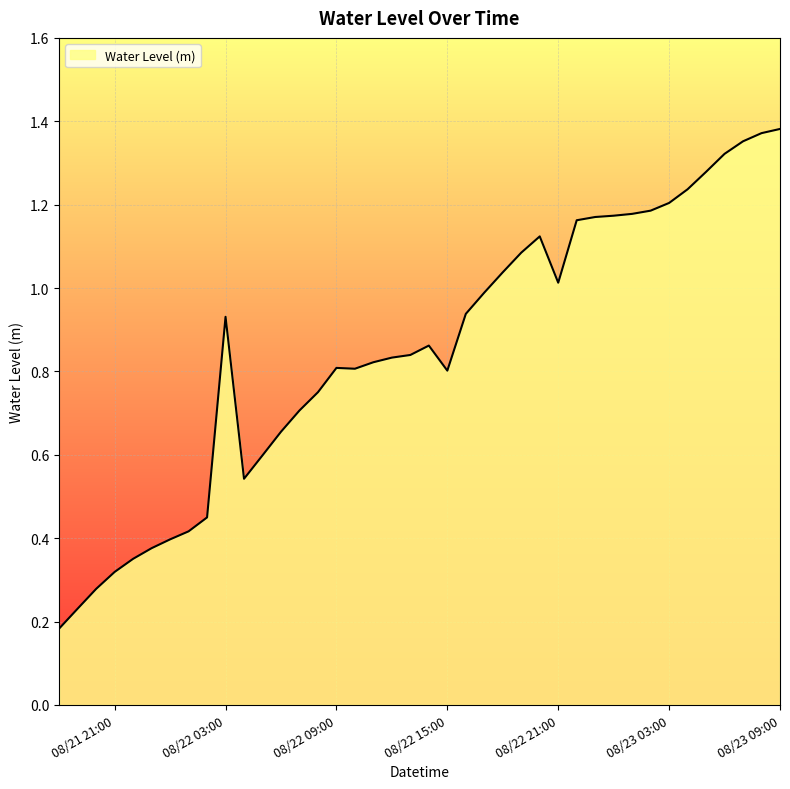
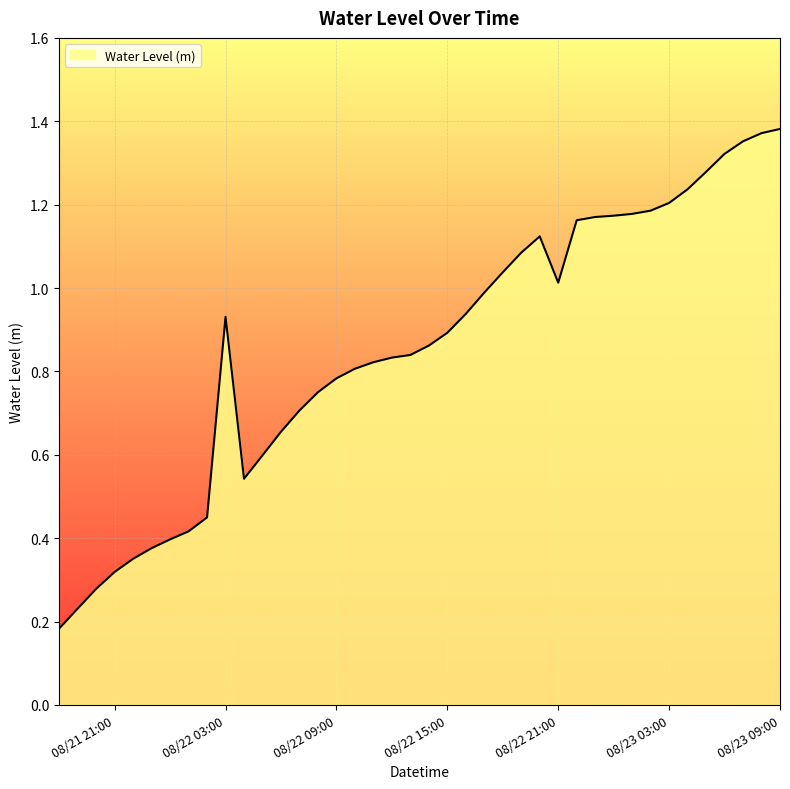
  {
    "08/21 21:00": 0.32,
    "08/22 03:00": 0.93,
-   "08/22 09:00": 0.81,
-   "08/22 15:00": 0.80,
+   "08/22 09:00": 0.78,
+   "08/22 15:00": 0.89,
    "08/22 21:00": 1.01,
    "08/23 03:00": 1.20,
    "08/23 09:00": 1.38
  }
